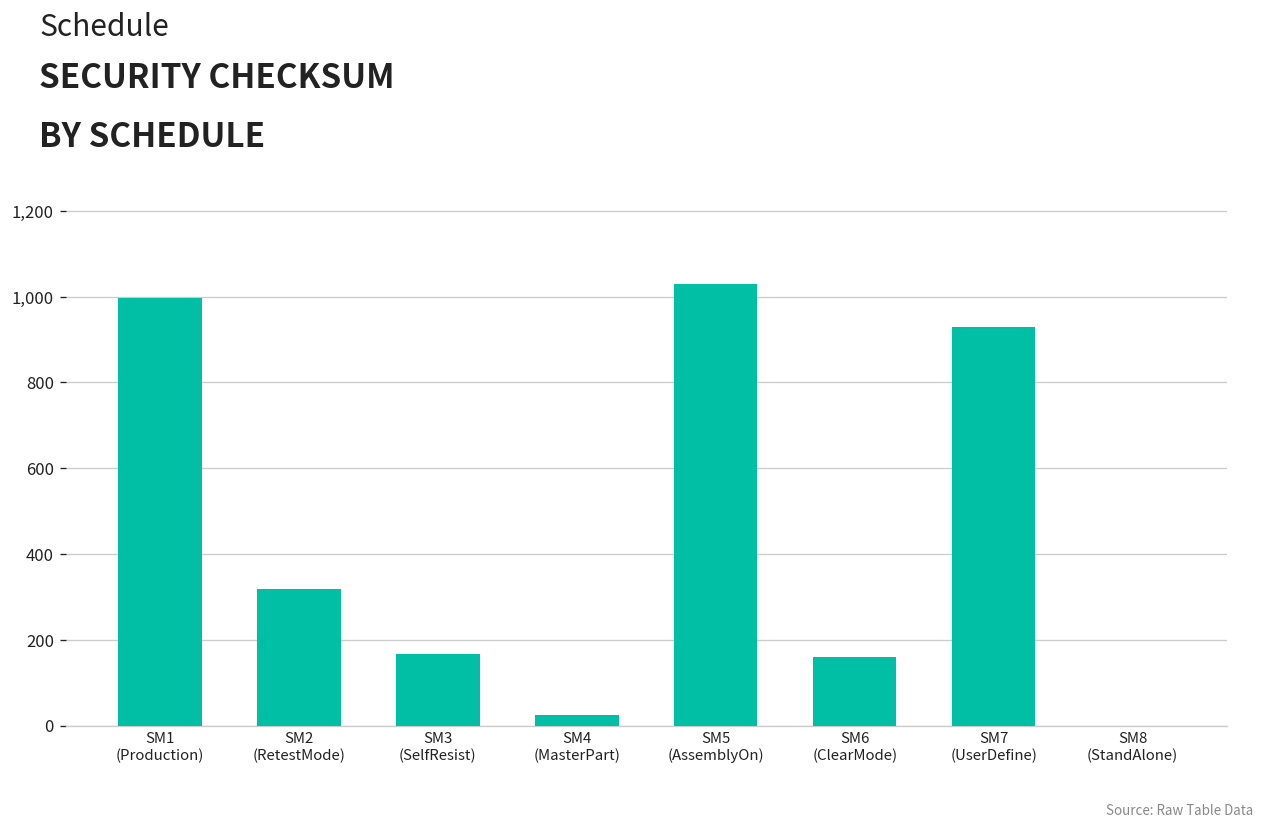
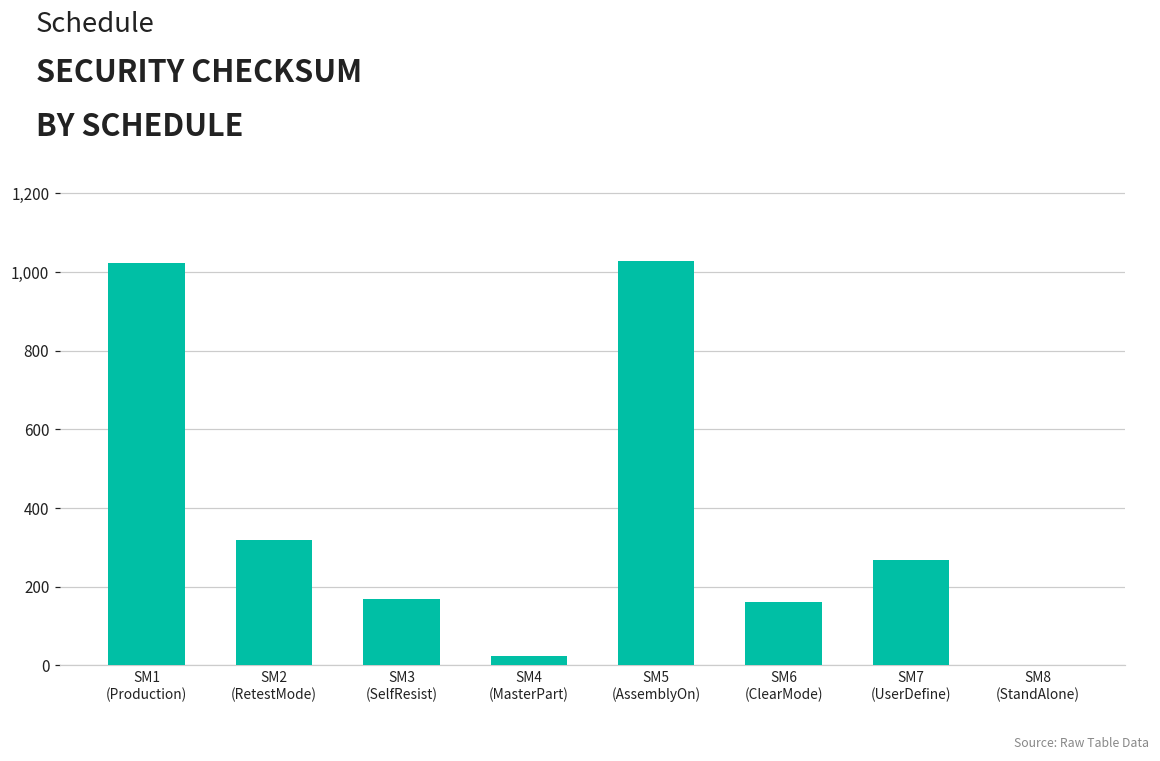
  {
-   "SM1 (Production)": "1,000",
+   "SM1 (Production)": "1,020",
    "SM2 (RetestMode)": "320",
    "SM3 (SelfResist)": "170",
    "SM4 (MasterPart)": "20",
    "SM5 (AssemblyOn)": "1,030",
    "SM6 (ClearMode)": "160",
-   "SM7 (UserDefine)": "930",
+   "SM7 (UserDefine)": "270",
    "SM8 (StandAlone)": "0"
  }
